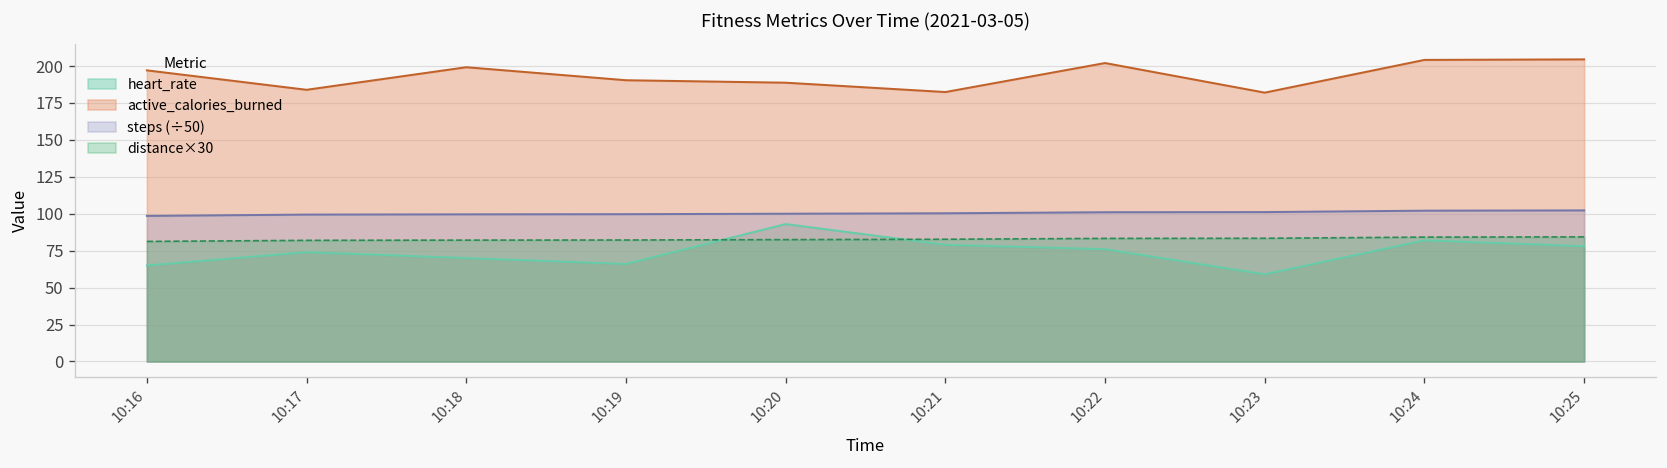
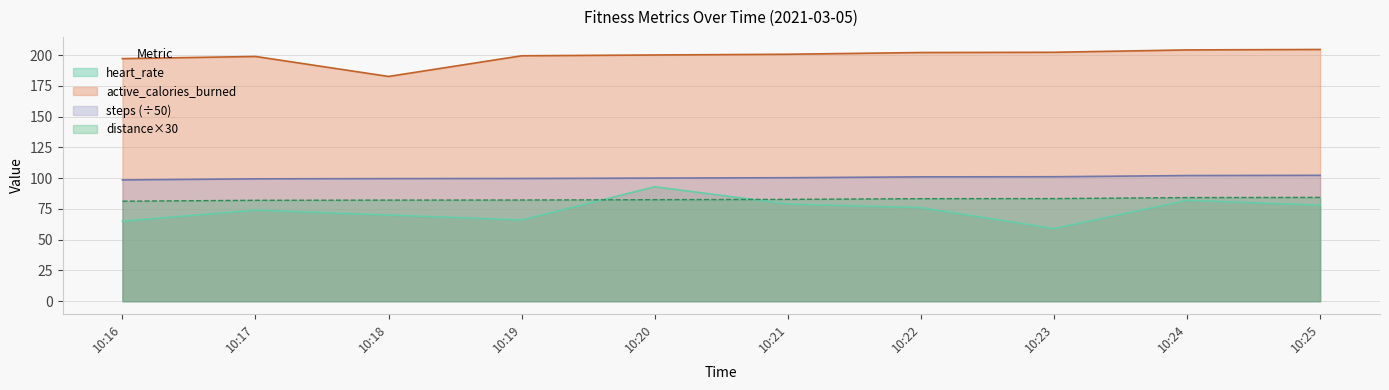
  {
    "active_calories_burned": {
      "10:16": 197,
-     "10:17": 184,
-     "10:18": 199,
-     "10:19": 190,
-     "10:20": 189,
-     "10:21": 182,
+     "10:17": 199,
+     "10:18": 183,
+     "10:19": 199,
+     "10:20": 200,
+     "10:21": 201,
      "10:22": 202,
-     "10:23": 182,
+     "10:23": 202,
      "10:24": 204,
      "10:25": 205
    }
  }
